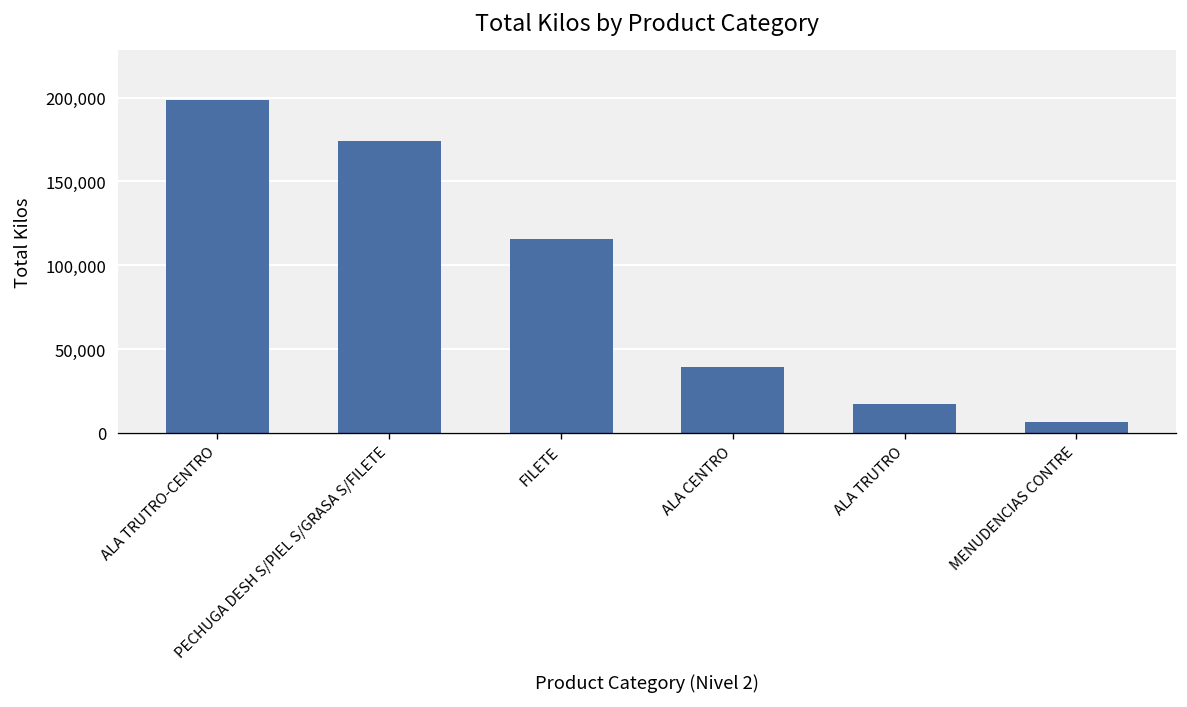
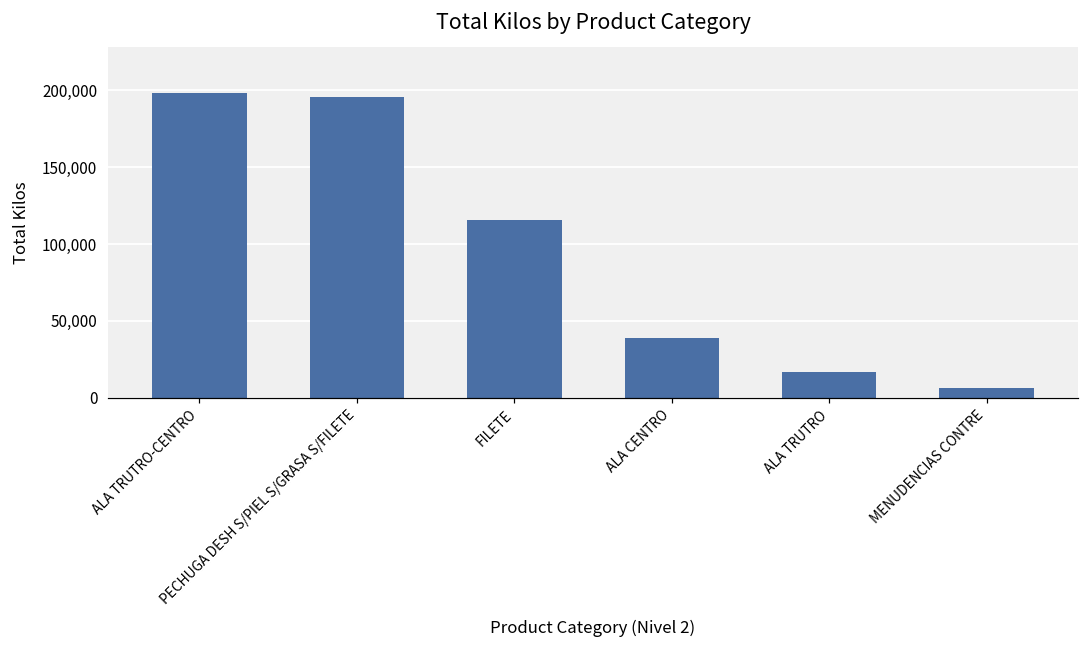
  {
    "ALA TRUTRO-CENTRO": "199,000",
-   "PECHUGA DESH S/PIEL S/GRASA S/FILETE": "174,000",
+   "PECHUGA DESH S/PIEL S/GRASA S/FILETE": "196,000",
    "FILETE": "116,000",
    "ALA CENTRO": "39,000",
    "ALA TRUTRO": "17,000",
    "MENUDENCIAS CONTRE": "6,000"
  }
